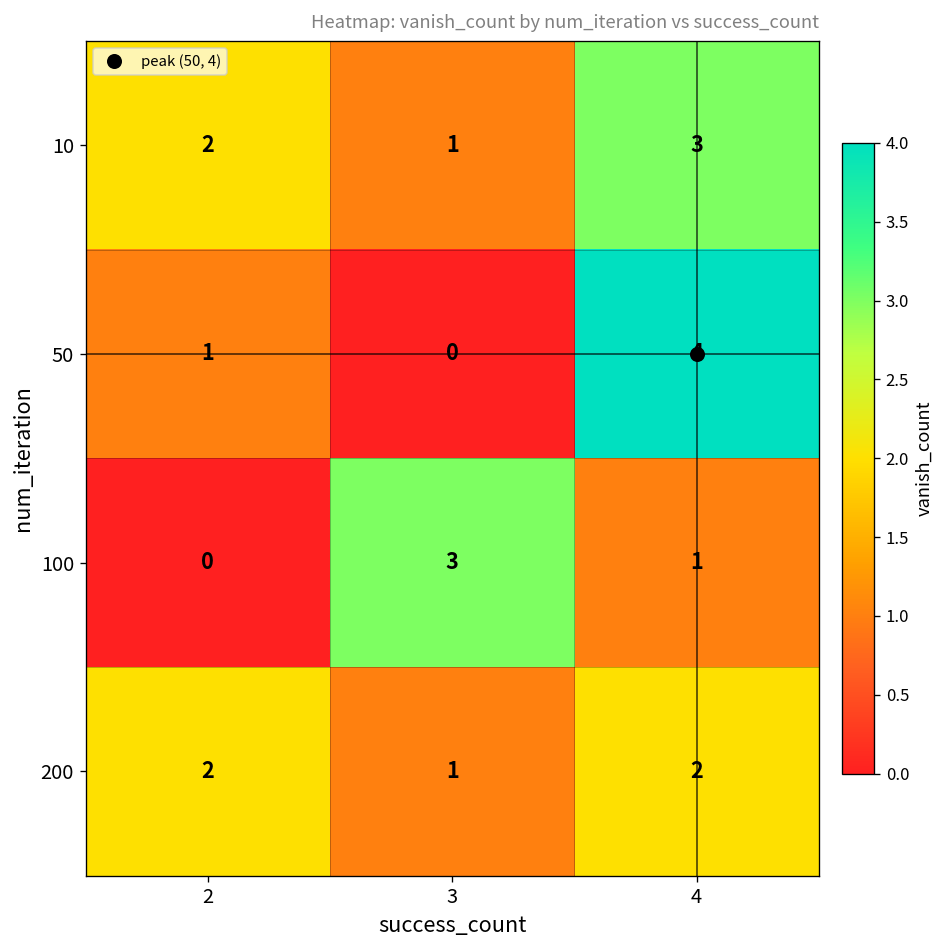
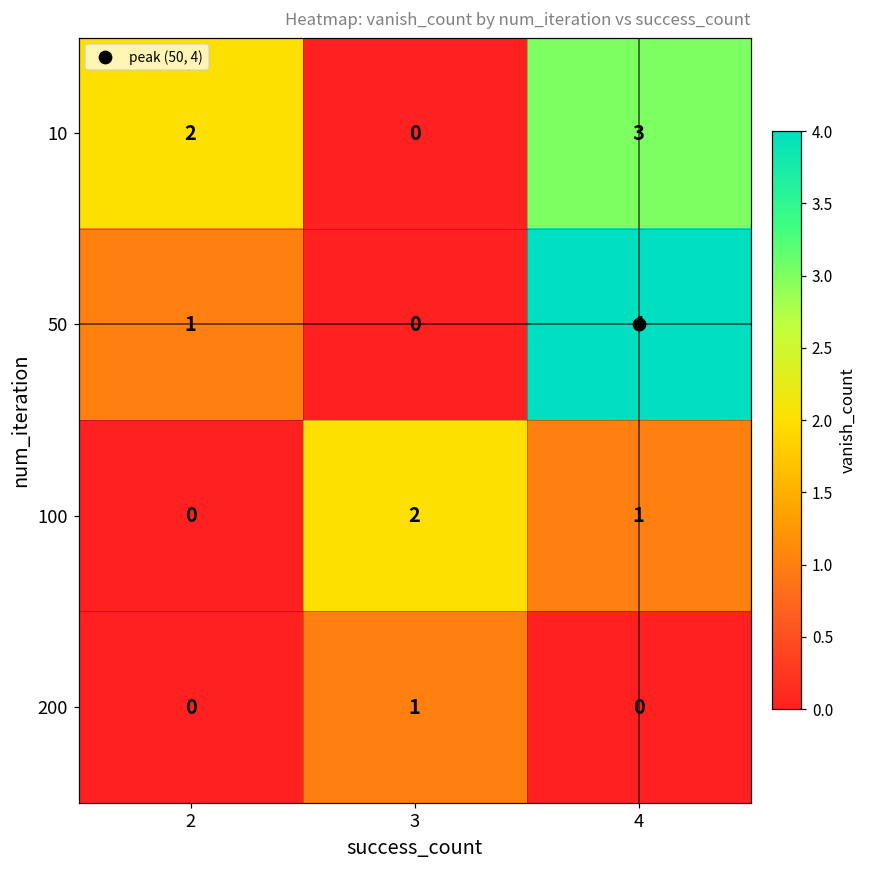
  {
    "10": {
      "2": 2,
-     "3": 1,
+     "3": 0,
      "4": 3
    },
    "50": {
      "2": 1,
      "3": 0
    },
    "100": {
      "2": 0,
-     "3": 3,
+     "3": 2,
      "4": 1
    },
    "200": {
-     "2": 2,
+     "2": 0,
      "3": 1,
-     "4": 2
+     "4": 0
    }
  }
